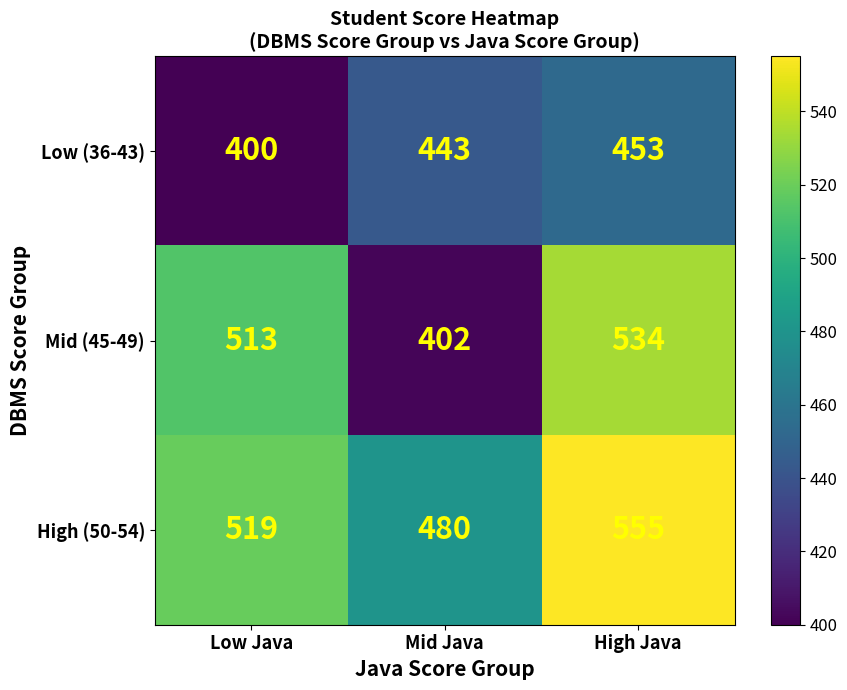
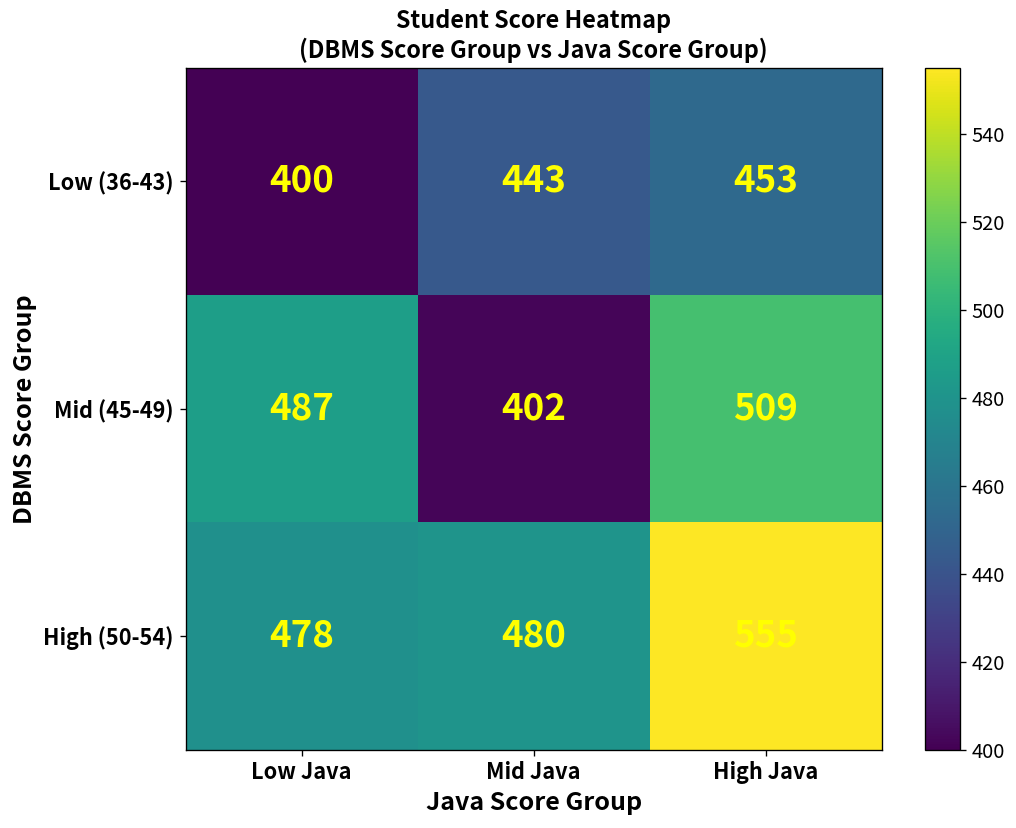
  {
    "Low (36-43)": {
      "Low Java": 400,
      "Mid Java": 443,
      "High Java": 453
    },
    "Mid (45-49)": {
-     "Low Java": 513,
+     "Low Java": 487,
      "Mid Java": 402,
-     "High Java": 534
+     "High Java": 509
    },
    "High (50-54)": {
-     "Low Java": 519,
+     "Low Java": 478,
      "Mid Java": 480
    }
  }
